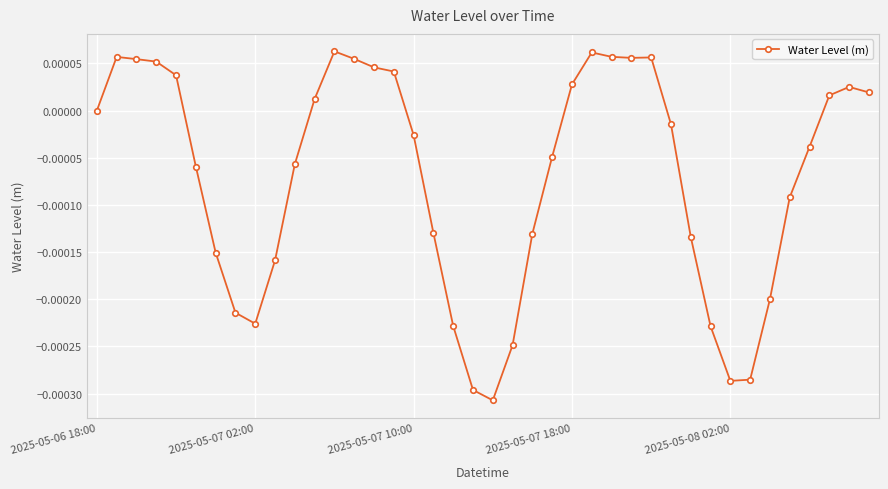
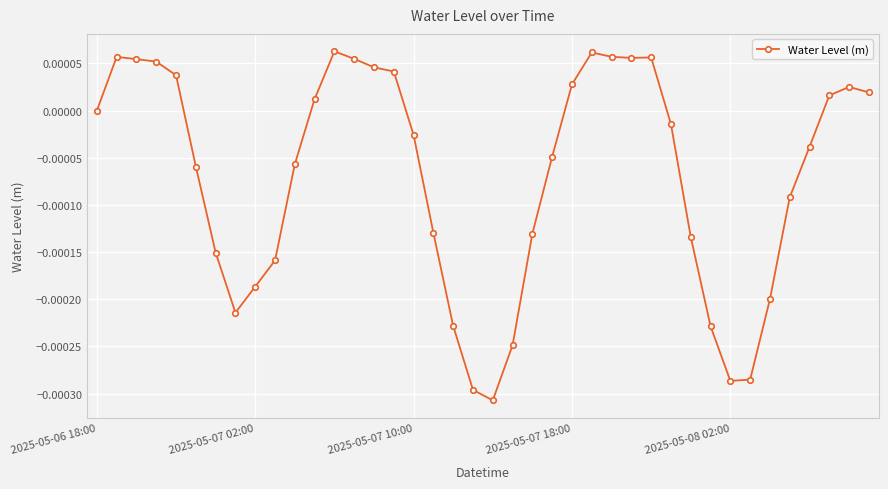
  {
    "2025-05-06 18:00": 0.00000,
-   "2025-05-07 02:00": -0.00023,
+   "2025-05-07 02:00": -0.00019,
    "2025-05-07 10:00": -0.00003,
    "2025-05-07 18:00": 0.00003,
    "2025-05-08 02:00": -0.00029
  }
